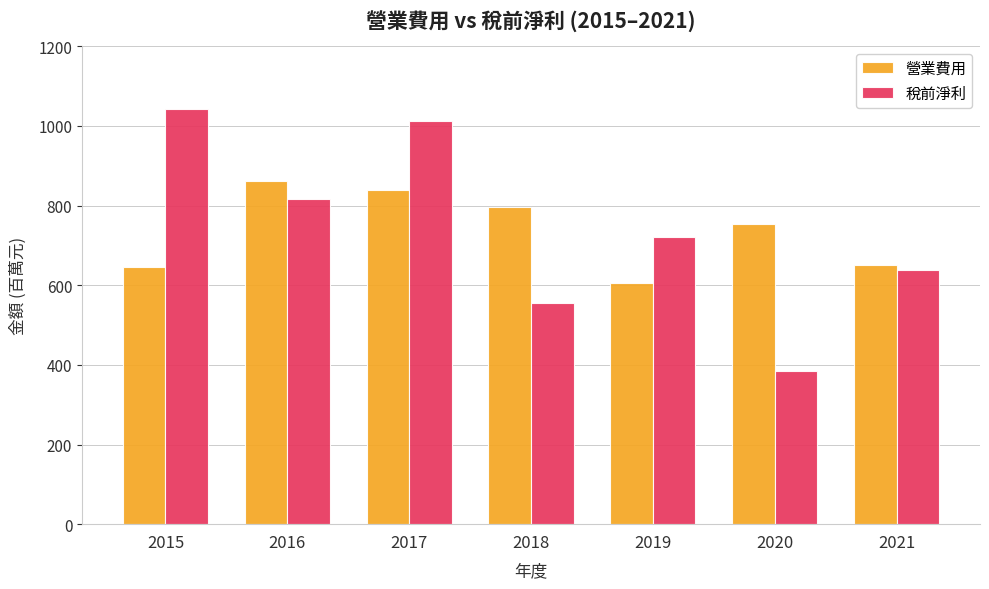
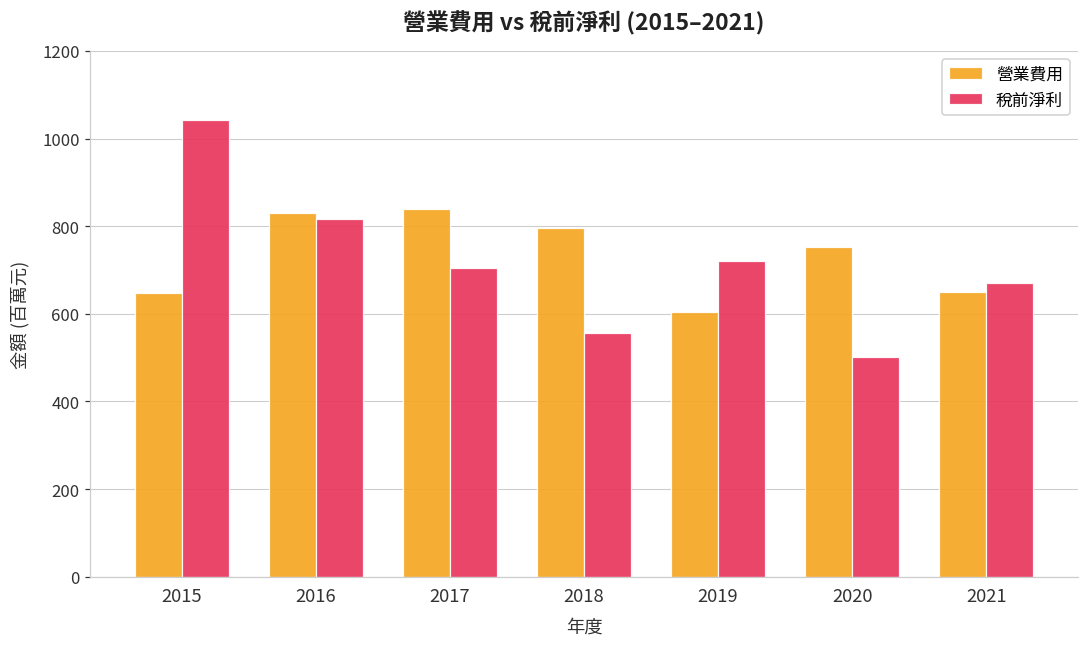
  {
    "營業費用": {
      "2015": 650,
-     "2016": 860,
+     "2016": 830,
      "2017": 840,
      "2018": 800,
      "2019": 600,
      "2020": 750,
      "2021": 650
    },
    "稅前淨利": {
      "2015": 1040,
      "2016": 820,
-     "2017": 1010,
+     "2017": 710,
      "2018": 560,
      "2019": 720,
-     "2020": 380,
-     "2021": 640
+     "2020": 500,
+     "2021": 670
    }
  }
